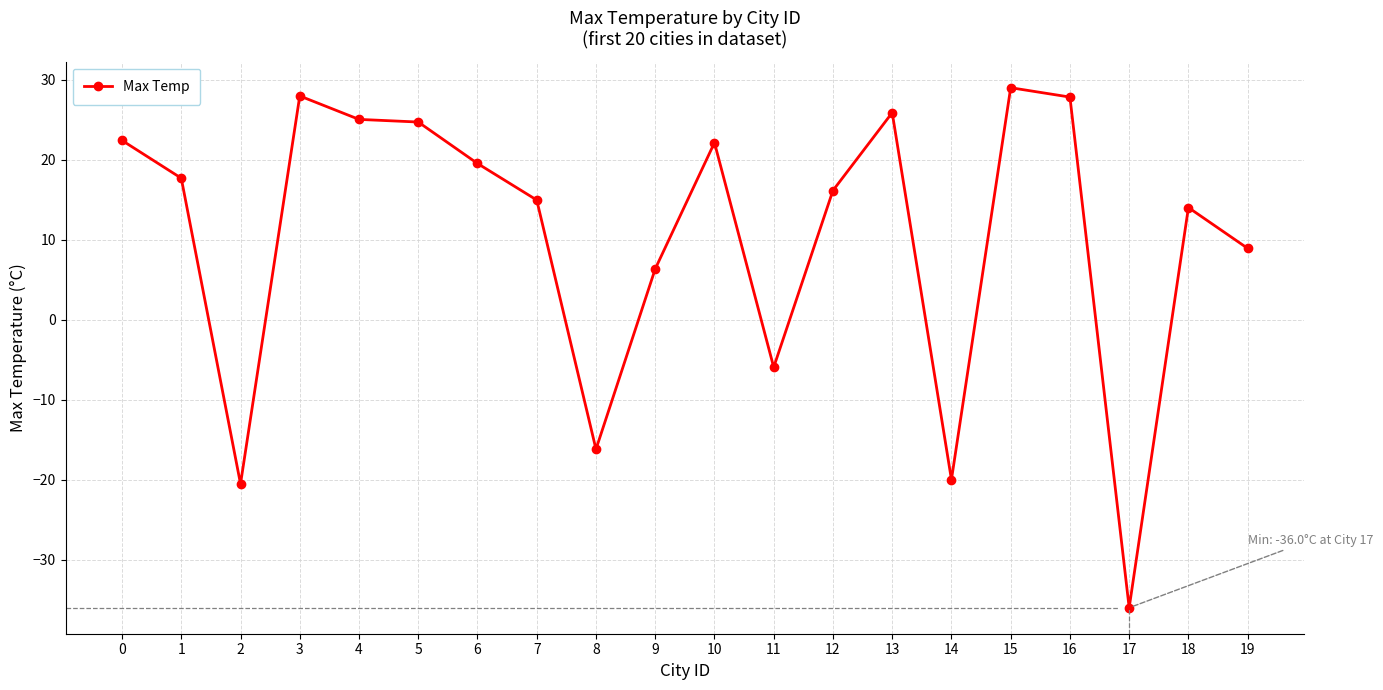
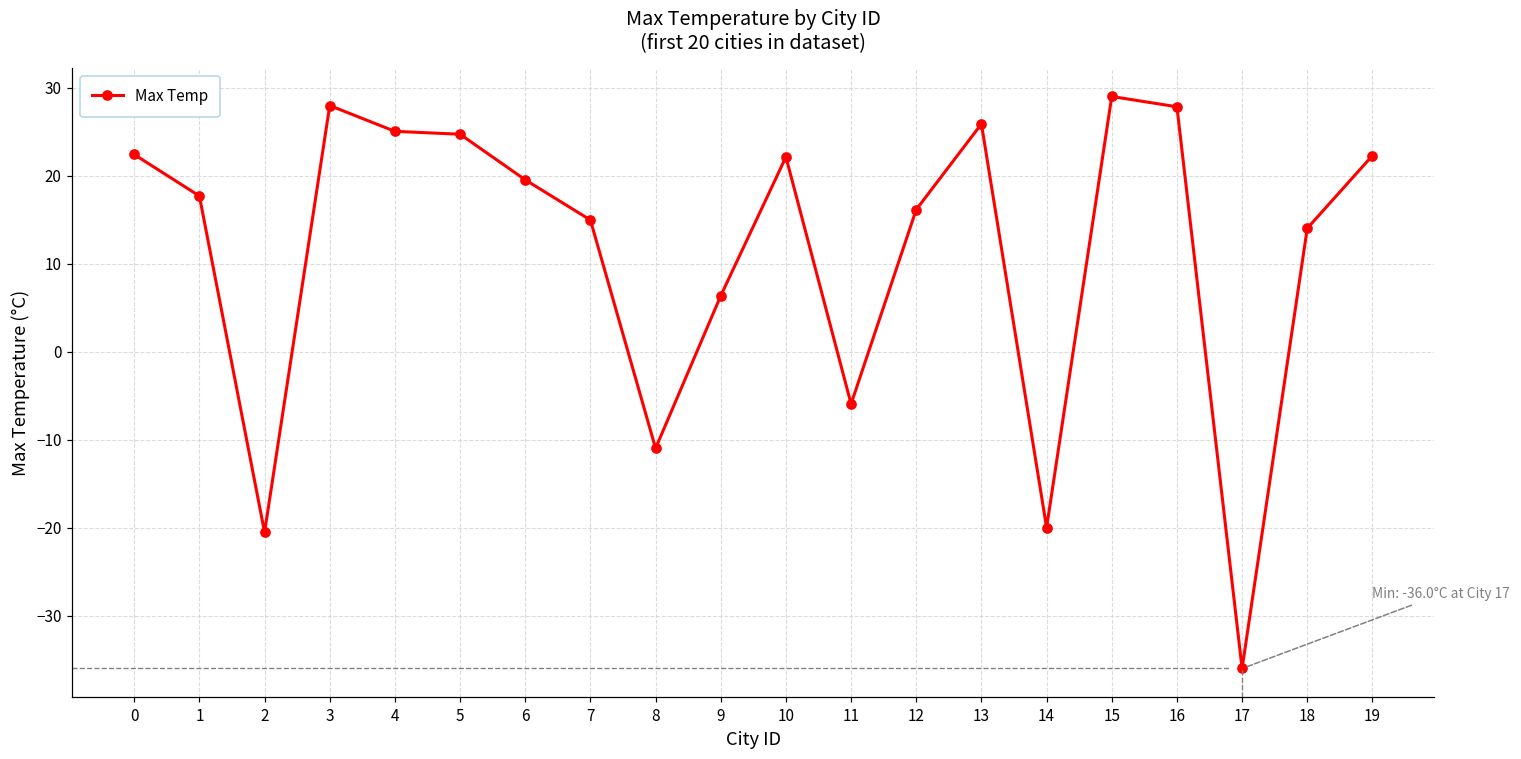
  {
    "0": 22,
    "1": 18,
    "2": -21,
    "3": 28,
    "4": 25,
    "5": 25,
    "6": 20,
    "7": 15,
-   "8": -16,
+   "8": -11,
    "9": 6,
    "10": 22,
    "11": -6,
    "12": 16,
    "13": 26,
    "14": -20,
    "15": 29,
    "16": 28,
    "18": 14,
-   "19": 9
+   "19": 22
  }
